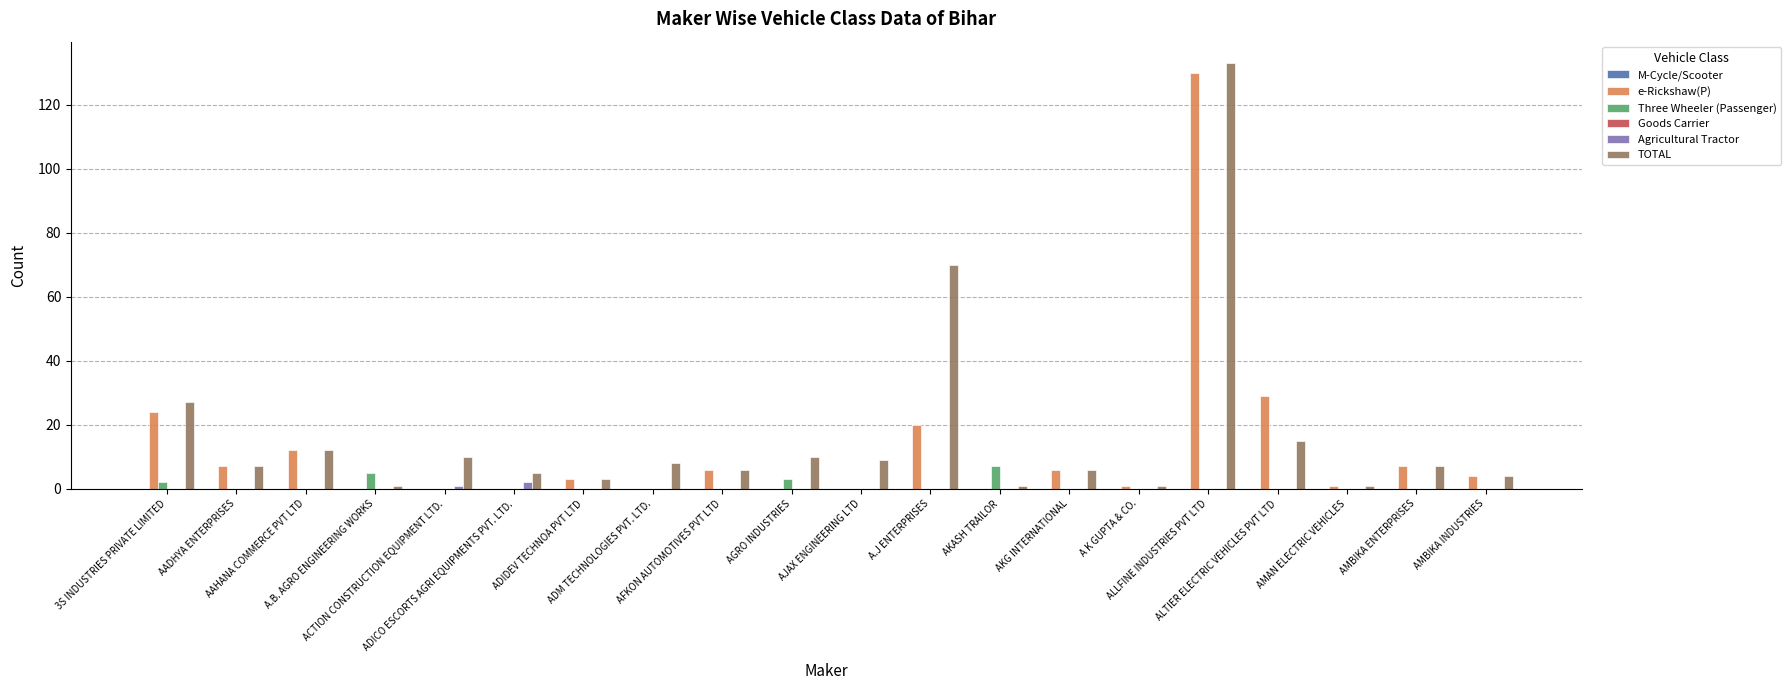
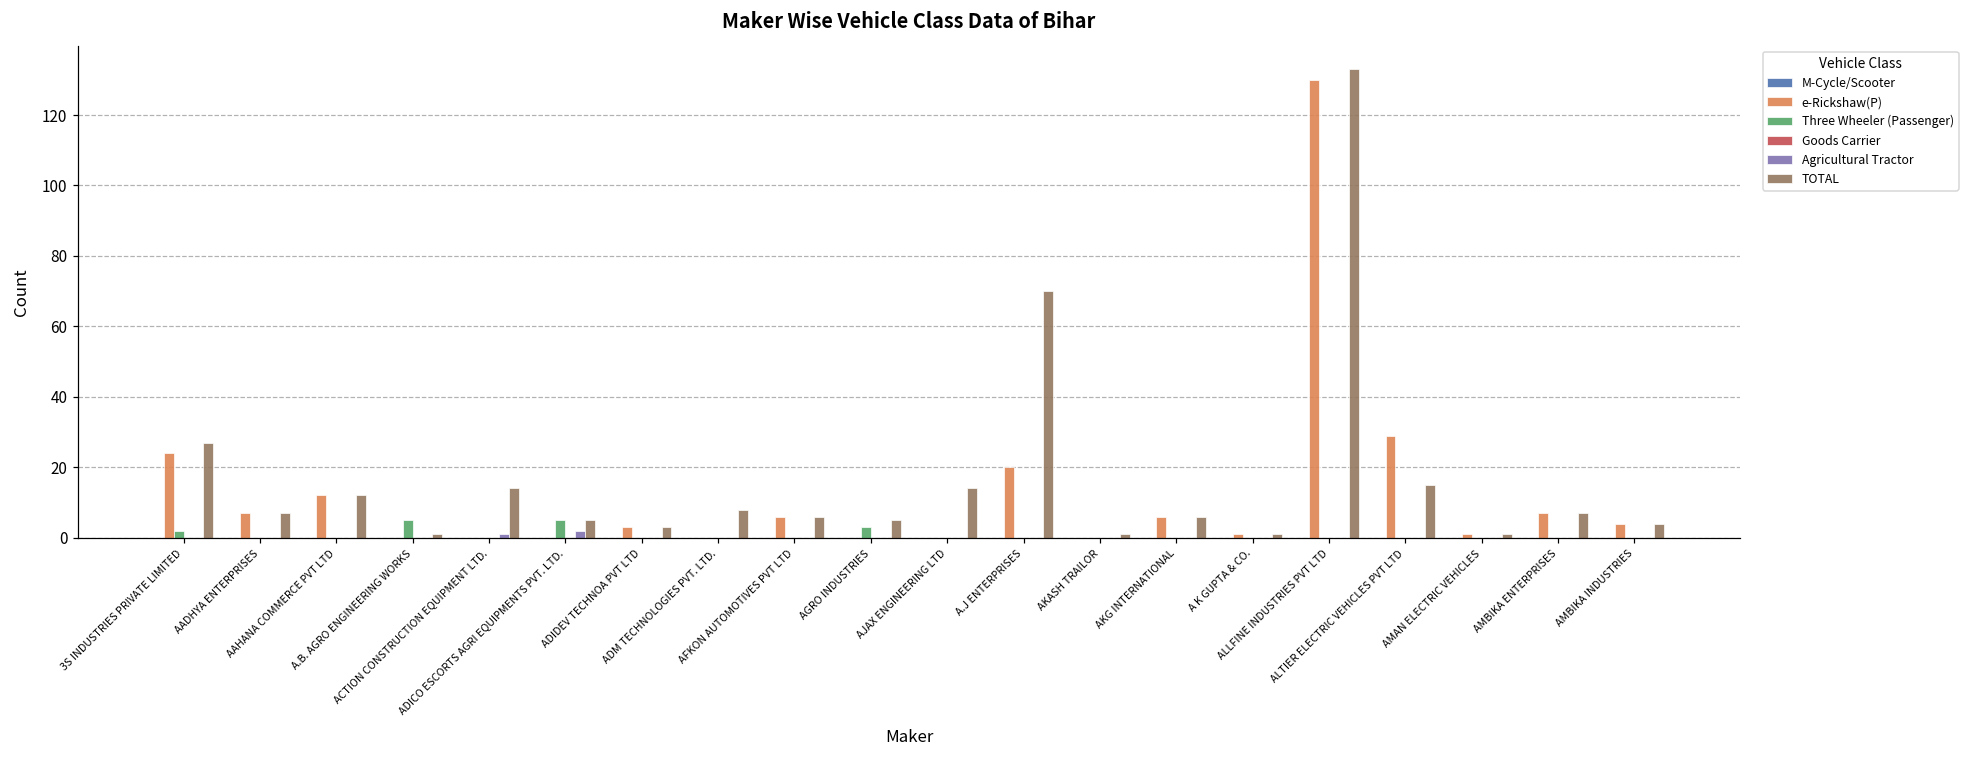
  {
    "Three Wheeler (Passenger)": {
      "3S INDUSTRIES PRIVATE LIMITED": 2,
      "AADHYA ENTERPRISES": 0,
      "AAHANA COMMERCE PVT LTD": 0,
      "A.B. AGRO ENGINEERING WORKS": 5,
      "ACTION CONSTRUCTION EQUIPMENT LTD.": 0,
-     "ADICO ESCORTS AGRI EQUIPMENTS PVT. LTD.": 0,
+     "ADICO ESCORTS AGRI EQUIPMENTS PVT. LTD.": 5,
      "ADIDEV TECHNOA PVT LTD": 0,
      "ADM TECHNOLOGIES PVT. LTD.": 0,
      "AFKON AUTOMOTIVES PVT LTD": 0,
      "AGRO INDUSTRIES": 3,
      "AJAX ENGINEERING LTD": 0,
      "A.J ENTERPRISES": 0,
-     "AKASH TRAILOR": 7,
+     "AKASH TRAILOR": 0,
      "AKG INTERNATIONAL": 0,
      "A K GUPTA & CO.": 0,
      "ALLFINE INDUSTRIES PVT LTD": 0,
      "ALTIER ELECTRIC VEHICLES PVT LTD": 0,
      "AMAN ELECTRIC VEHICLES": 0,
      "AMBIKA ENTERPRISES": 0,
      "AMBIKA INDUSTRIES": 0
    },
    "TOTAL": {
      "3S INDUSTRIES PRIVATE LIMITED": 27,
      "AADHYA ENTERPRISES": 7,
      "AAHANA COMMERCE PVT LTD": 12,
      "A.B. AGRO ENGINEERING WORKS": 1,
-     "ACTION CONSTRUCTION EQUIPMENT LTD.": 10,
+     "ACTION CONSTRUCTION EQUIPMENT LTD.": 14,
      "ADICO ESCORTS AGRI EQUIPMENTS PVT. LTD.": 5,
      "ADIDEV TECHNOA PVT LTD": 3,
      "ADM TECHNOLOGIES PVT. LTD.": 8,
      "AFKON AUTOMOTIVES PVT LTD": 6,
-     "AGRO INDUSTRIES": 10,
-     "AJAX ENGINEERING LTD": 9,
+     "AGRO INDUSTRIES": 5,
+     "AJAX ENGINEERING LTD": 14,
      "A.J ENTERPRISES": 70,
      "AKASH TRAILOR": 1,
      "AKG INTERNATIONAL": 6,
      "A K GUPTA & CO.": 1,
      "ALLFINE INDUSTRIES PVT LTD": 133,
      "ALTIER ELECTRIC VEHICLES PVT LTD": 15,
      "AMAN ELECTRIC VEHICLES": 1,
      "AMBIKA ENTERPRISES": 7,
      "AMBIKA INDUSTRIES": 4
    }
  }
